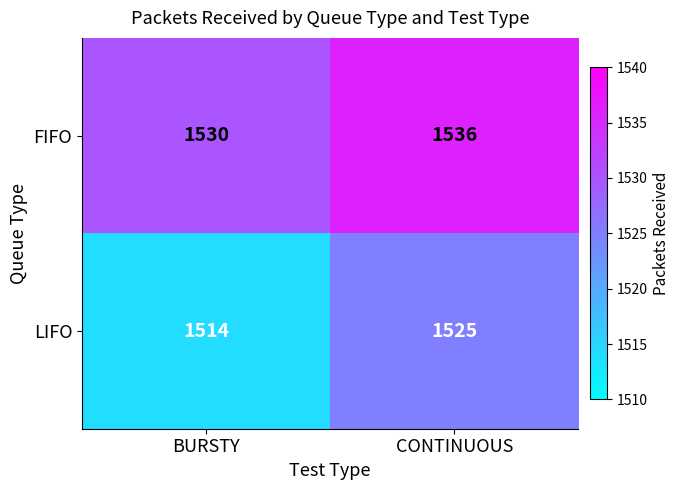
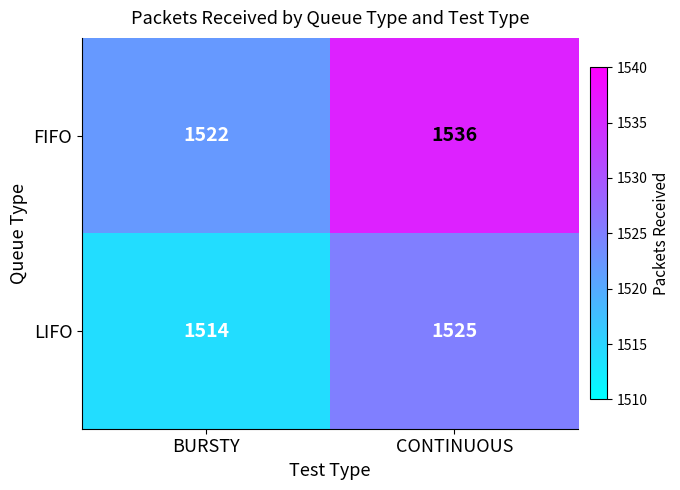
  {
    "FIFO": {
-     "BURSTY": 1530,
+     "BURSTY": 1522,
      "CONTINUOUS": 1536
    },
    "LIFO": {
      "BURSTY": 1514,
      "CONTINUOUS": 1525
    }
  }
